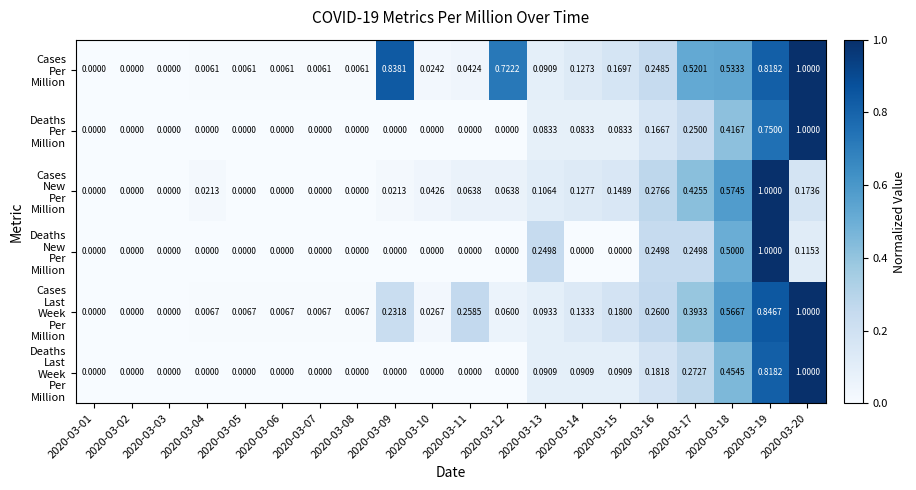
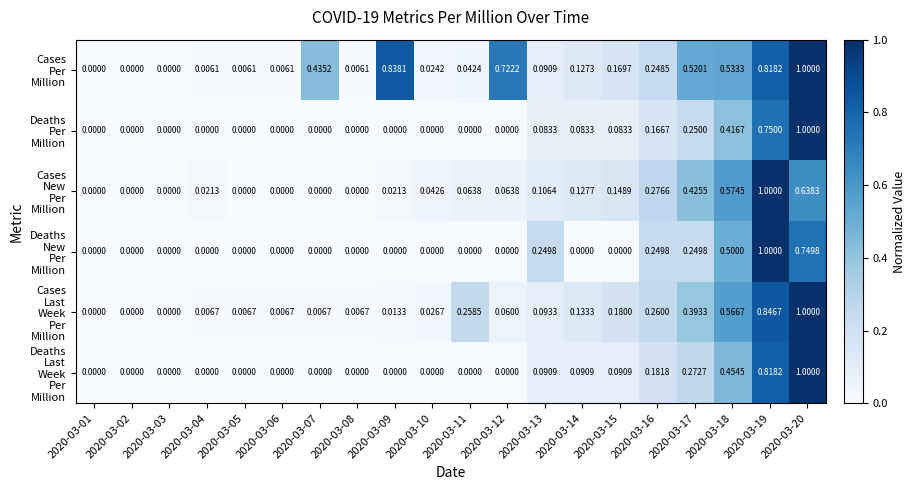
  {
    "Cases Per Million": {
      "2020-03-01": 0.0000,
      "2020-03-02": 0.0000,
      "2020-03-03": 0.0000,
      "2020-03-04": 0.0061,
      "2020-03-05": 0.0061,
      "2020-03-06": 0.0061,
-     "2020-03-07": 0.0061,
+     "2020-03-07": 0.4352,
      "2020-03-08": 0.0061,
      "2020-03-09": 0.8381,
      "2020-03-10": 0.0242,
      "2020-03-11": 0.0424,
      "2020-03-12": 0.7222,
      "2020-03-13": 0.0909,
      "2020-03-14": 0.1273,
      "2020-03-15": 0.1697,
      "2020-03-16": 0.2485,
      "2020-03-17": 0.5201,
      "2020-03-18": 0.5333,
      "2020-03-19": 0.8182,
      "2020-03-20": 1.0000
    },
    "Deaths Per Million": {
      "2020-03-01": 0.0000,
      "2020-03-02": 0.0000,
      "2020-03-03": 0.0000,
      "2020-03-04": 0.0000,
      "2020-03-05": 0.0000,
      "2020-03-06": 0.0000,
      "2020-03-07": 0.0000,
      "2020-03-08": 0.0000,
      "2020-03-09": 0.0000,
      "2020-03-10": 0.0000,
      "2020-03-11": 0.0000,
      "2020-03-12": 0.0000,
      "2020-03-13": 0.0833,
      "2020-03-14": 0.0833,
      "2020-03-15": 0.0833,
      "2020-03-16": 0.1667,
      "2020-03-17": 0.2500,
      "2020-03-18": 0.4167,
      "2020-03-19": 0.7500,
      "2020-03-20": 1.0000
    },
    "Cases New Per Million": {
      "2020-03-01": 0.0000,
      "2020-03-02": 0.0000,
      "2020-03-03": 0.0000,
      "2020-03-04": 0.0213,
      "2020-03-05": 0.0000,
      "2020-03-06": 0.0000,
      "2020-03-07": 0.0000,
      "2020-03-08": 0.0000,
      "2020-03-09": 0.0213,
      "2020-03-10": 0.0426,
      "2020-03-11": 0.0638,
      "2020-03-12": 0.0638,
      "2020-03-13": 0.1064,
      "2020-03-14": 0.1277,
      "2020-03-15": 0.1489,
      "2020-03-16": 0.2766,
      "2020-03-17": 0.4255,
      "2020-03-18": 0.5745,
      "2020-03-19": 1.0000,
-     "2020-03-20": 0.1736
+     "2020-03-20": 0.6383
    },
    "Deaths New Per Million": {
      "2020-03-01": 0.0000,
      "2020-03-02": 0.0000,
      "2020-03-03": 0.0000,
      "2020-03-04": 0.0000,
      "2020-03-05": 0.0000,
      "2020-03-06": 0.0000,
      "2020-03-07": 0.0000,
      "2020-03-08": 0.0000,
      "2020-03-09": 0.0000,
      "2020-03-10": 0.0000,
      "2020-03-11": 0.0000,
      "2020-03-12": 0.0000,
      "2020-03-13": 0.2498,
      "2020-03-14": 0.0000,
      "2020-03-15": 0.0000,
      "2020-03-16": 0.2498,
      "2020-03-17": 0.2498,
      "2020-03-18": 0.5000,
      "2020-03-19": 1.0000,
-     "2020-03-20": 0.1153
+     "2020-03-20": 0.7498
    },
    "Cases Last Week Per Million": {
      "2020-03-01": 0.0000,
      "2020-03-02": 0.0000,
      "2020-03-03": 0.0000,
      "2020-03-04": 0.0067,
      "2020-03-05": 0.0067,
      "2020-03-06": 0.0067,
      "2020-03-07": 0.0067,
      "2020-03-08": 0.0067,
-     "2020-03-09": 0.2318,
+     "2020-03-09": 0.0133,
      "2020-03-10": 0.0267,
      "2020-03-11": 0.2585,
      "2020-03-12": 0.0600,
      "2020-03-13": 0.0933,
      "2020-03-14": 0.1333,
      "2020-03-15": 0.1800,
      "2020-03-16": 0.2600,
      "2020-03-17": 0.3933,
      "2020-03-18": 0.5667,
      "2020-03-19": 0.8467,
      "2020-03-20": 1.0000
    },
    "Deaths Last Week Per Million": {
      "2020-03-01": 0.0000,
      "2020-03-02": 0.0000,
      "2020-03-03": 0.0000,
      "2020-03-04": 0.0000,
      "2020-03-05": 0.0000,
      "2020-03-06": 0.0000,
      "2020-03-07": 0.0000,
      "2020-03-08": 0.0000,
      "2020-03-09": 0.0000,
      "2020-03-10": 0.0000,
      "2020-03-11": 0.0000,
      "2020-03-12": 0.0000,
      "2020-03-13": 0.0909,
      "2020-03-14": 0.0909,
      "2020-03-15": 0.0909,
      "2020-03-16": 0.1818,
      "2020-03-17": 0.2727,
      "2020-03-18": 0.4545,
      "2020-03-19": 0.8182,
      "2020-03-20": 1.0000
    }
  }
